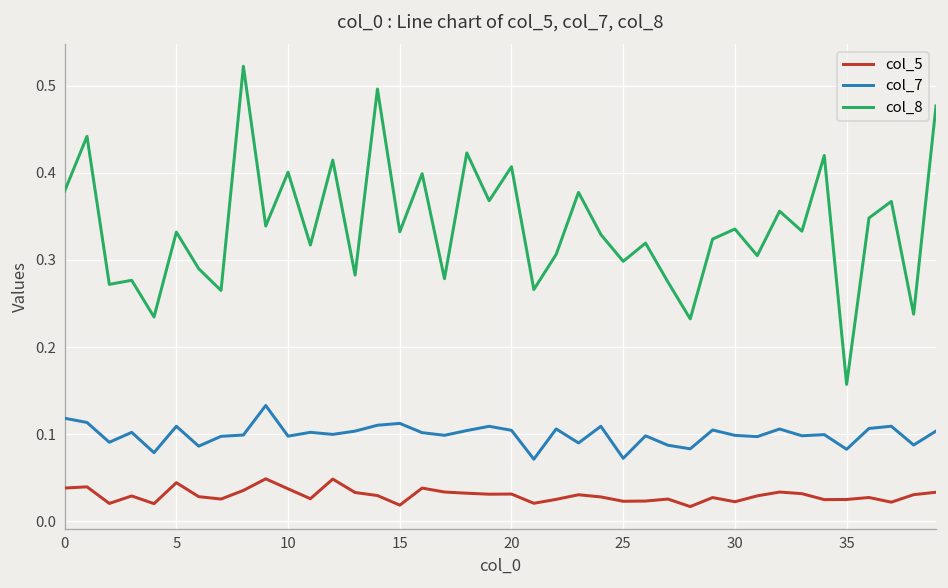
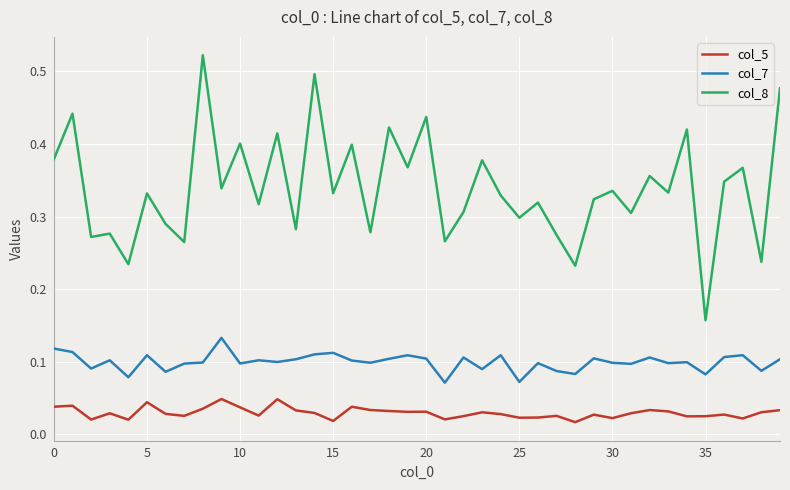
  {
    "col_5": {
      "0": 0.04,
      "5": 0.04,
      "10": 0.04,
      "15": 0.02,
      "20": 0.03,
      "25": 0.02,
      "30": 0.02,
      "35": 0.03
    },
    "col_7": {
      "0": 0.12,
      "5": 0.11,
      "10": 0.10,
      "15": 0.11,
      "20": 0.10,
      "25": 0.07,
      "30": 0.10,
      "35": 0.08
    },
    "col_8": {
      "0": 0.38,
      "5": 0.33,
      "10": 0.40,
      "15": 0.33,
-     "20": 0.41,
+     "20": 0.44,
      "25": 0.30,
      "30": 0.34,
      "35": 0.16
    }
  }
